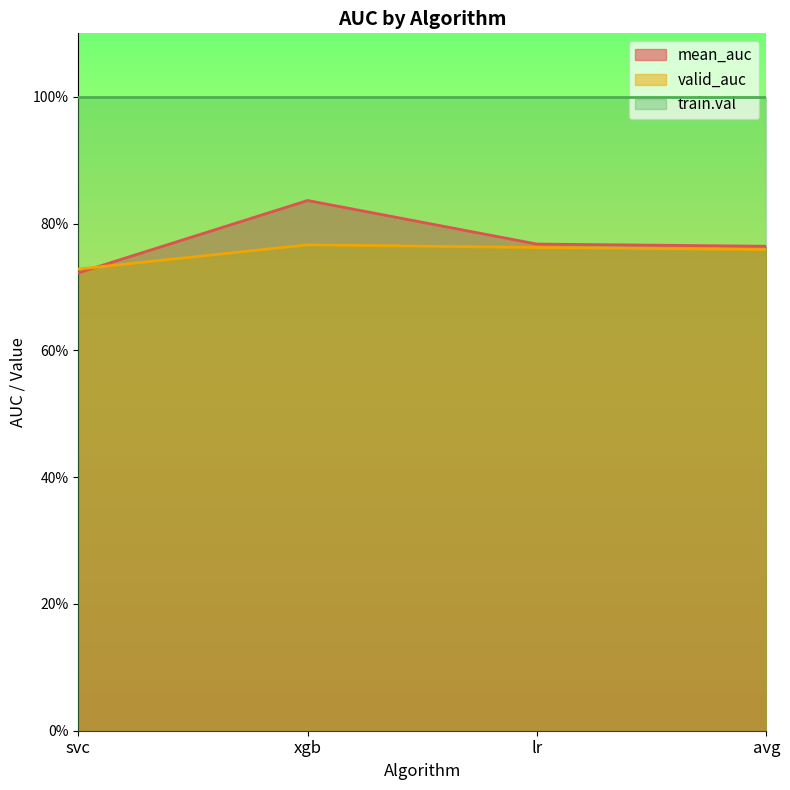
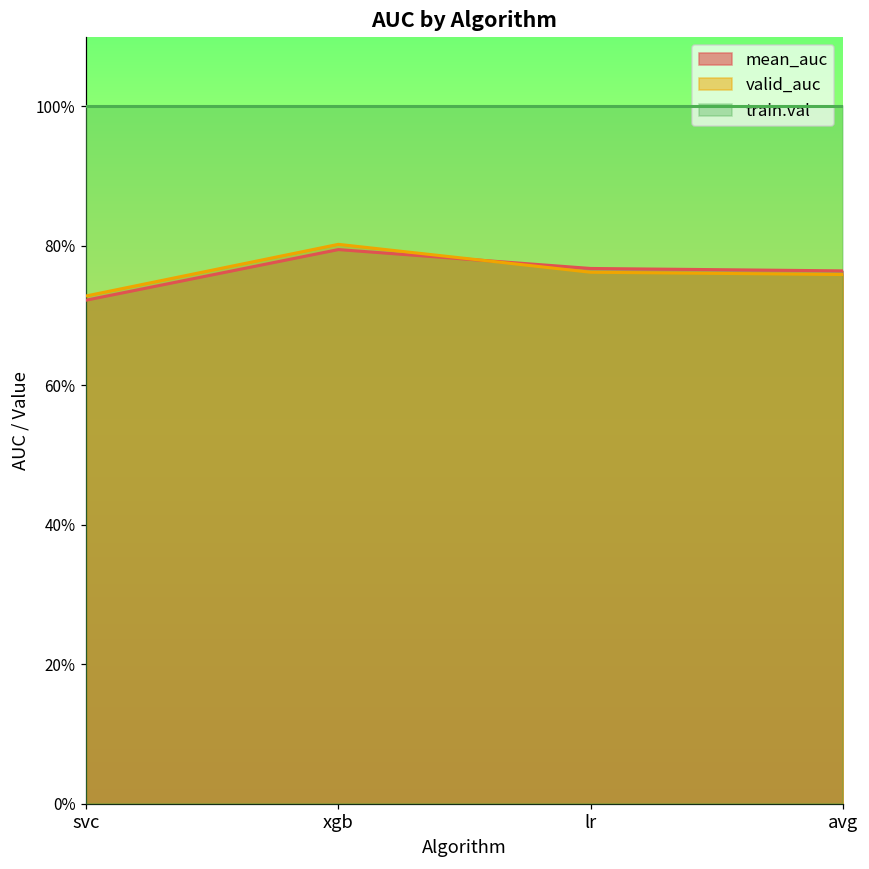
  {
    "mean_auc": {
      "svc": "72%",
-     "xgb": "84%",
+     "xgb": "79%",
      "lr": "77%",
      "avg": "76%"
    },
    "valid_auc": {
      "svc": "73%",
-     "xgb": "77%",
+     "xgb": "80%",
      "lr": "76%",
      "avg": "76%"
    },
    "train.val": {
      "svc": "100%",
      "xgb": "100%",
      "lr": "100%",
      "avg": "100%"
    }
  }
